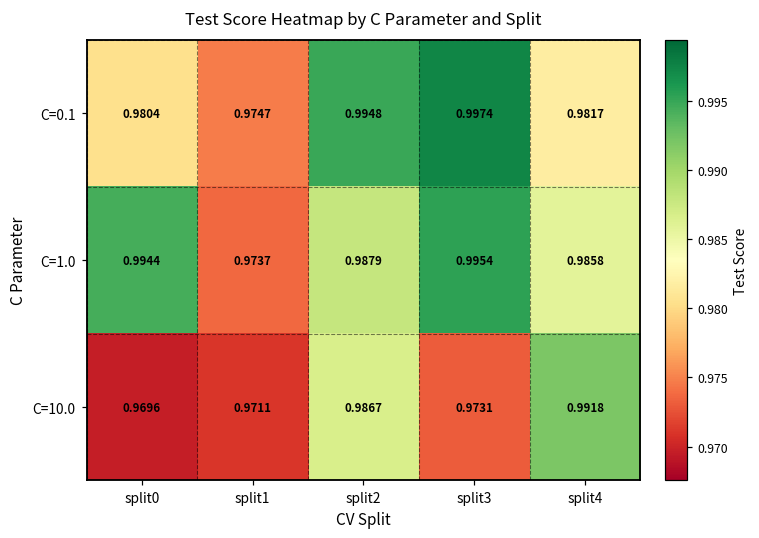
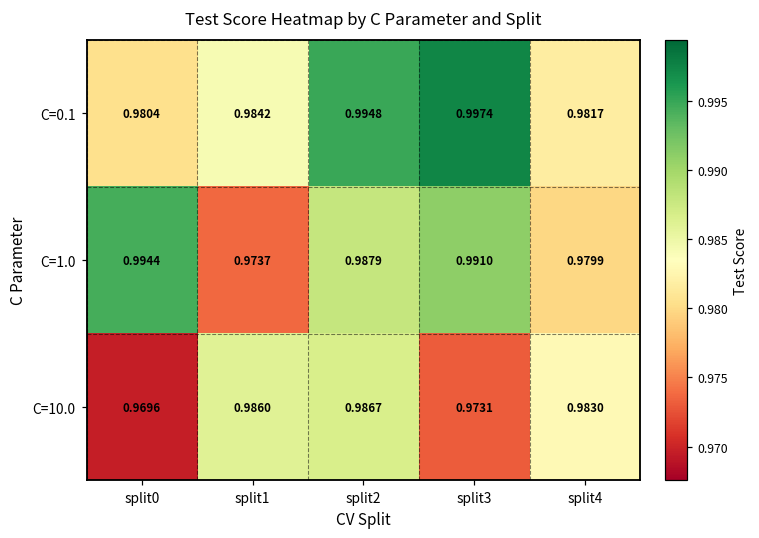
  {
    "C=0.1": {
      "split0": 0.9804,
-     "split1": 0.9747,
+     "split1": 0.9842,
      "split2": 0.9948,
      "split3": 0.9974,
      "split4": 0.9817
    },
    "C=1.0": {
      "split0": 0.9944,
      "split1": 0.9737,
      "split2": 0.9879,
-     "split3": 0.9954,
-     "split4": 0.9858
+     "split3": 0.9910,
+     "split4": 0.9799
    },
    "C=10.0": {
      "split0": 0.9696,
-     "split1": 0.9711,
+     "split1": 0.9860,
      "split2": 0.9867,
      "split3": 0.9731,
-     "split4": 0.9918
+     "split4": 0.9830
    }
  }
